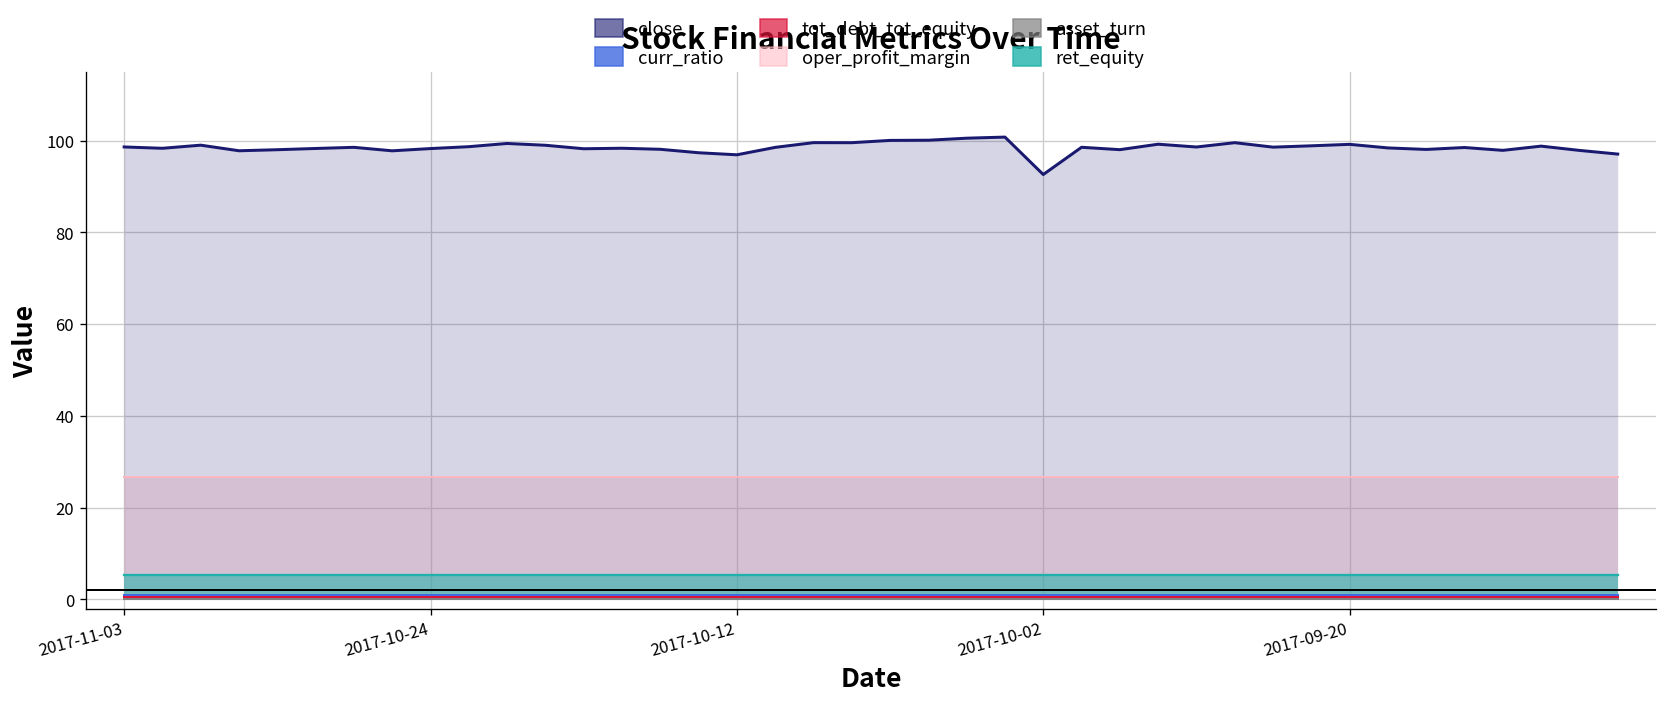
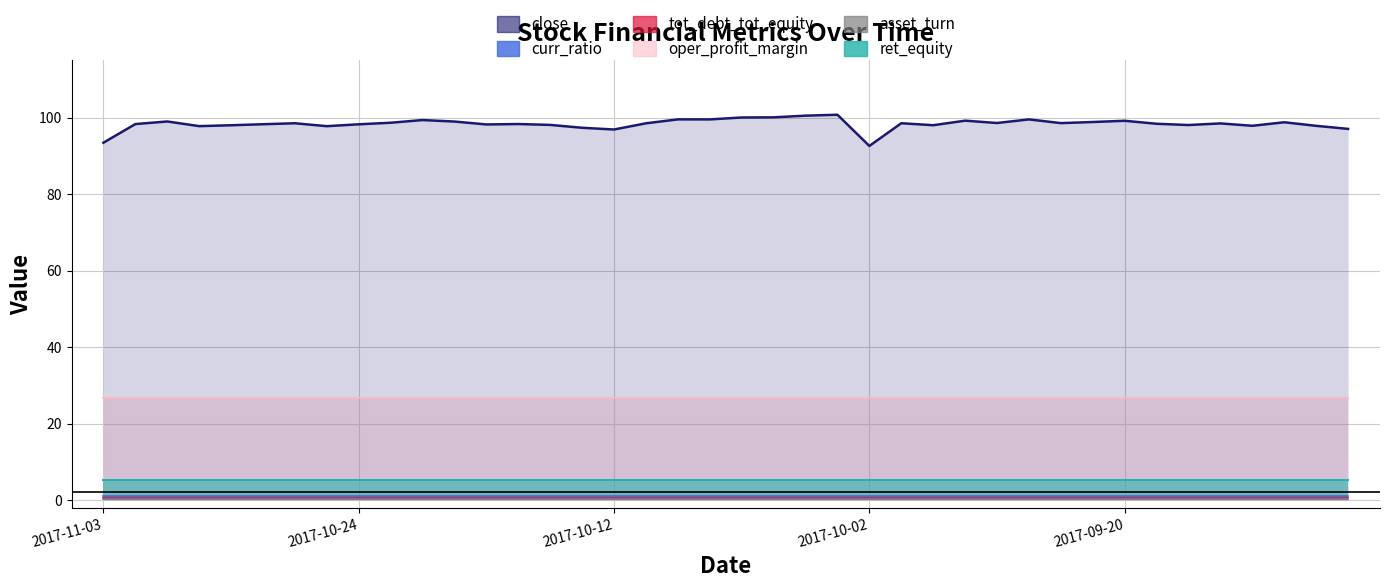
  {
    "oper_profit_margin": {
      "2017-11-03": 27,
      "2017-10-24": 27,
      "2017-10-12": 27,
      "2017-10-02": 27,
      "2017-09-20": 27
    },
    "close": {
-     "2017-11-03": 99,
+     "2017-11-03": 93,
      "2017-10-24": 98,
      "2017-10-12": 97,
      "2017-10-02": 93,
      "2017-09-20": 99
    },
    "ret_equity": {
      "2017-11-03": 5,
      "2017-10-24": 5,
      "2017-10-12": 5,
      "2017-10-02": 5,
      "2017-09-20": 5
    }
  }
